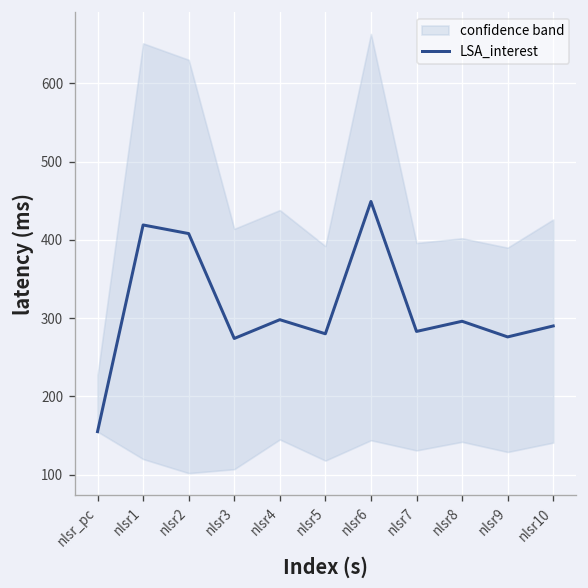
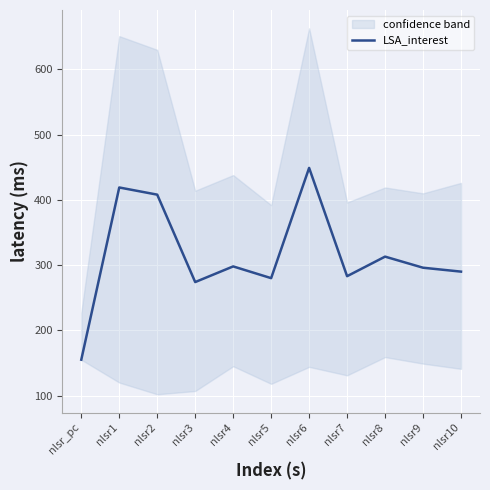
  {
    "LSA_interest": {
      "nlsr_pc": 160,
      "nlsr1": 420,
      "nlsr2": 410,
      "nlsr3": 270,
      "nlsr4": 300,
      "nlsr5": 280,
      "nlsr6": 450,
      "nlsr7": 280,
-     "nlsr8": 300,
-     "nlsr9": 280,
+     "nlsr8": 310,
+     "nlsr9": 300,
      "nlsr10": 290
    }
  }
